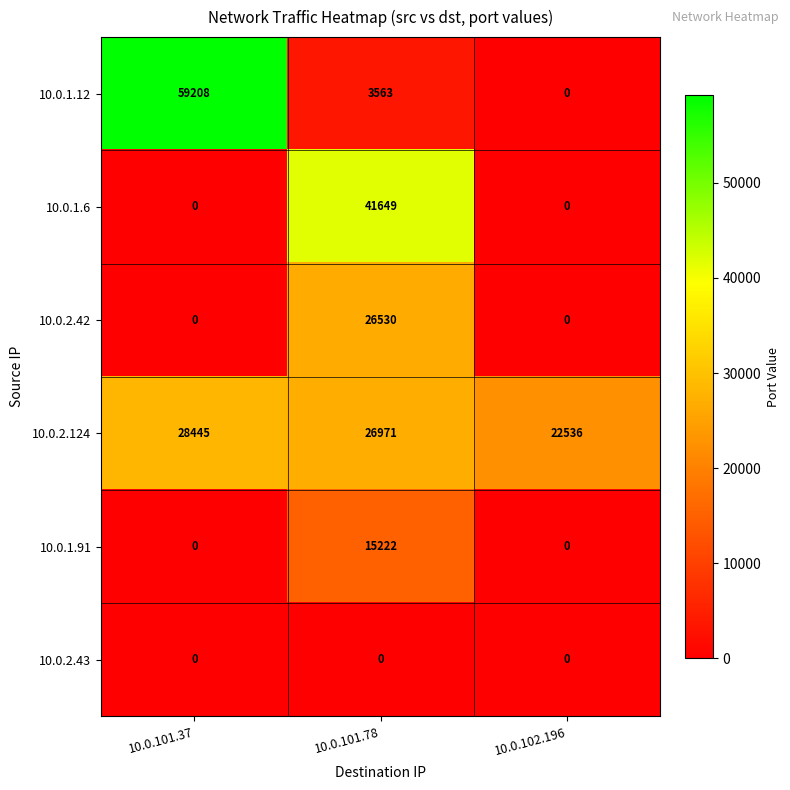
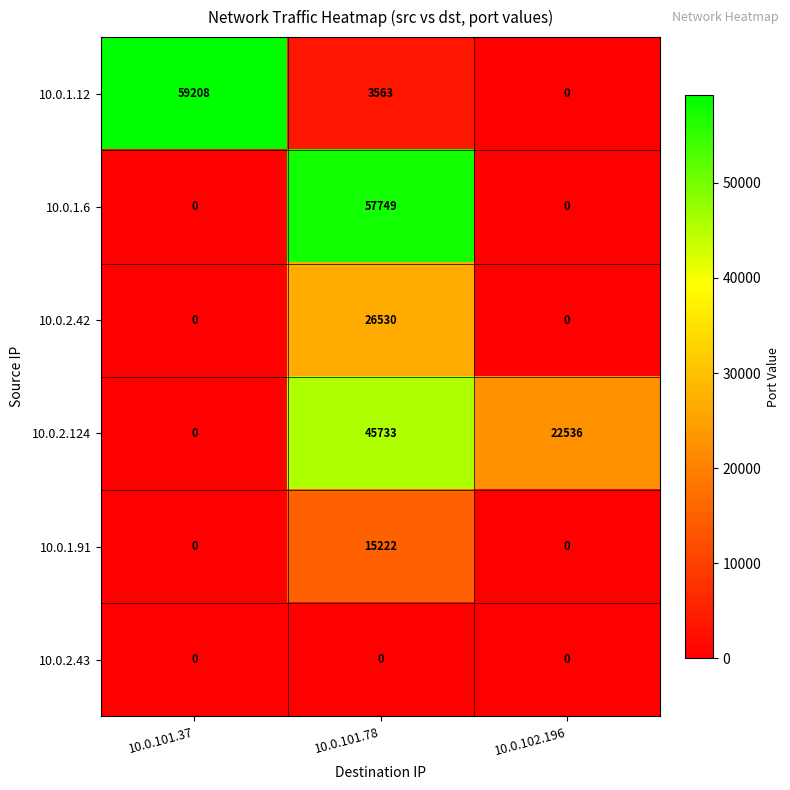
  {
    "10.0.1.12": {
      "10.0.101.37": 59208,
      "10.0.101.78": 3563,
      "10.0.102.196": 0
    },
    "10.0.1.6": {
      "10.0.101.37": 0,
-     "10.0.101.78": 41649,
+     "10.0.101.78": 57749,
      "10.0.102.196": 0
    },
    "10.0.2.42": {
      "10.0.101.37": 0,
      "10.0.101.78": 26530,
      "10.0.102.196": 0
    },
    "10.0.2.124": {
-     "10.0.101.37": 28445,
-     "10.0.101.78": 26971,
+     "10.0.101.37": 0,
+     "10.0.101.78": 45733,
      "10.0.102.196": 22536
    },
    "10.0.1.91": {
      "10.0.101.37": 0,
      "10.0.101.78": 15222,
      "10.0.102.196": 0
    },
    "10.0.2.43": {
      "10.0.101.37": 0,
      "10.0.101.78": 0,
      "10.0.102.196": 0
    }
  }
